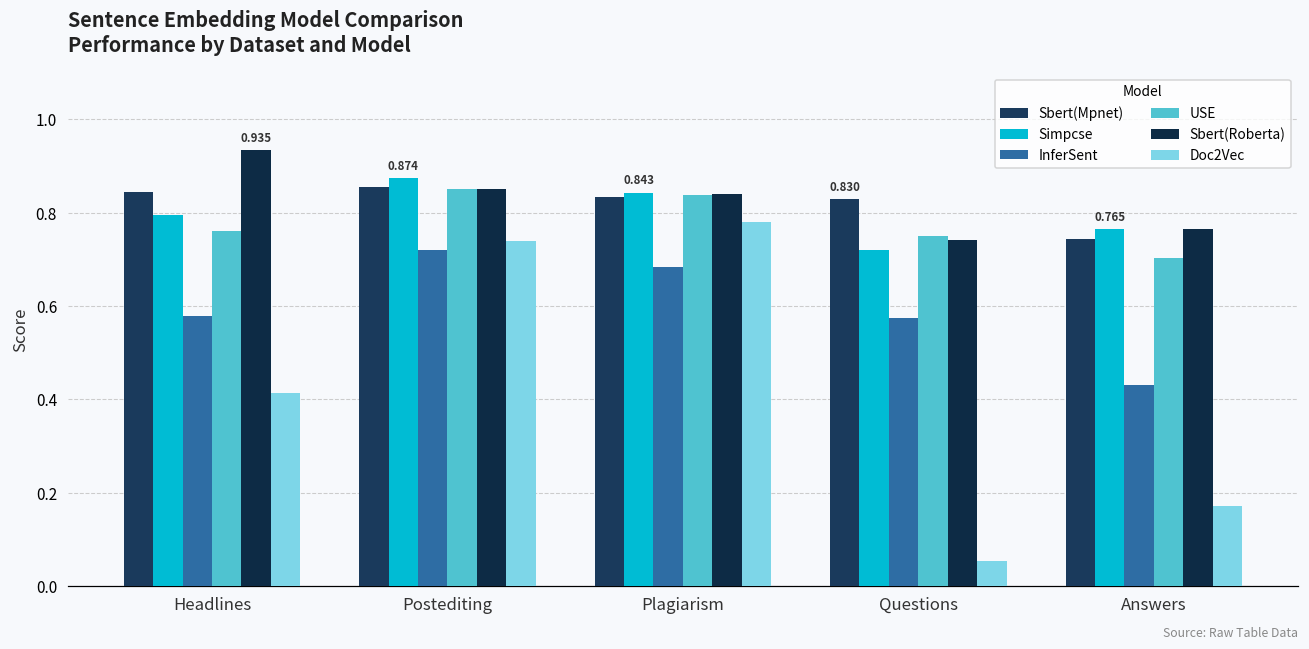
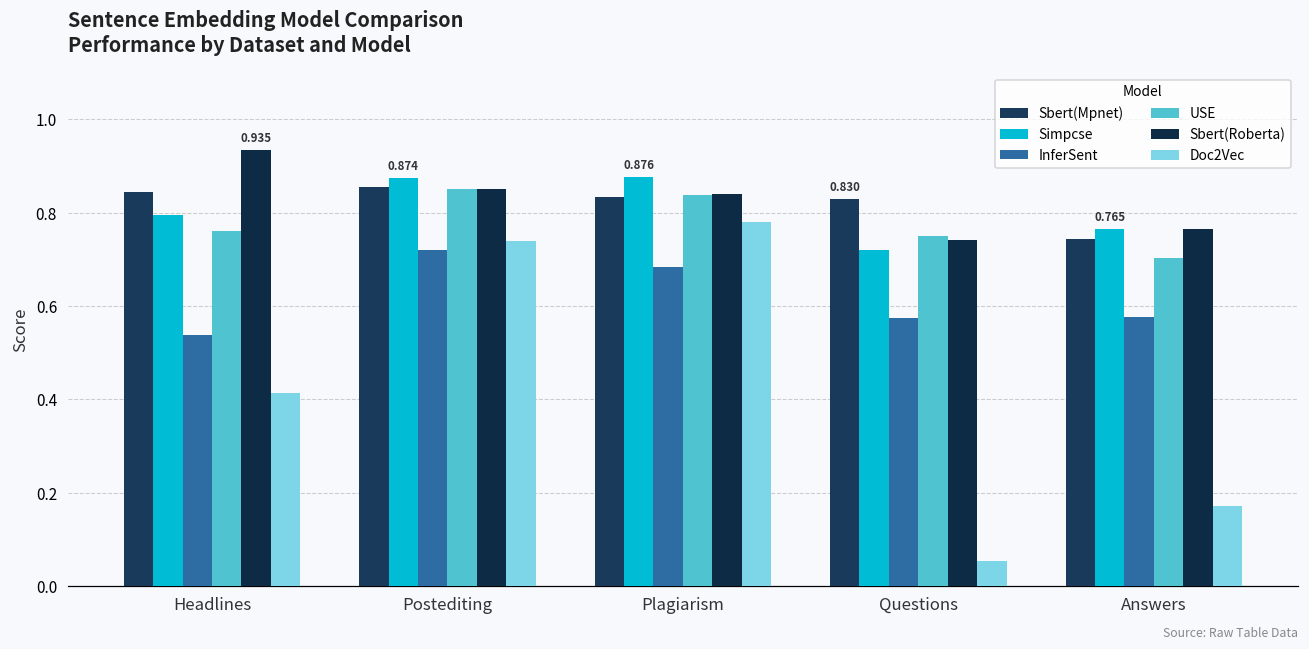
  {
    "Simpcse": {
      "Postediting": 0.874,
-     "Plagiarism": 0.843,
+     "Plagiarism": 0.876,
      "Answers": 0.765
    },
    "InferSent": {
-     "Headlines": 0.58,
+     "Headlines": 0.54,
      "Postediting": 0.72,
      "Plagiarism": 0.68,
      "Questions": 0.57,
-     "Answers": 0.43
+     "Answers": 0.58
    }
  }
